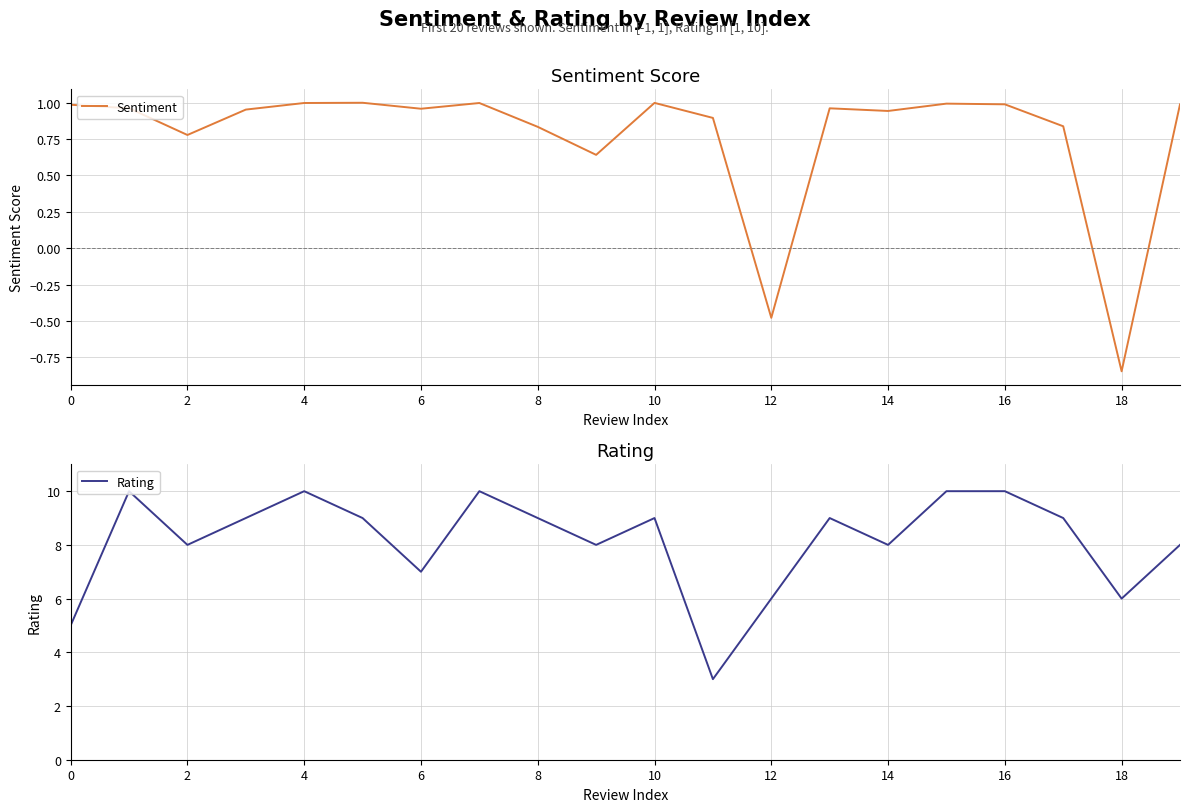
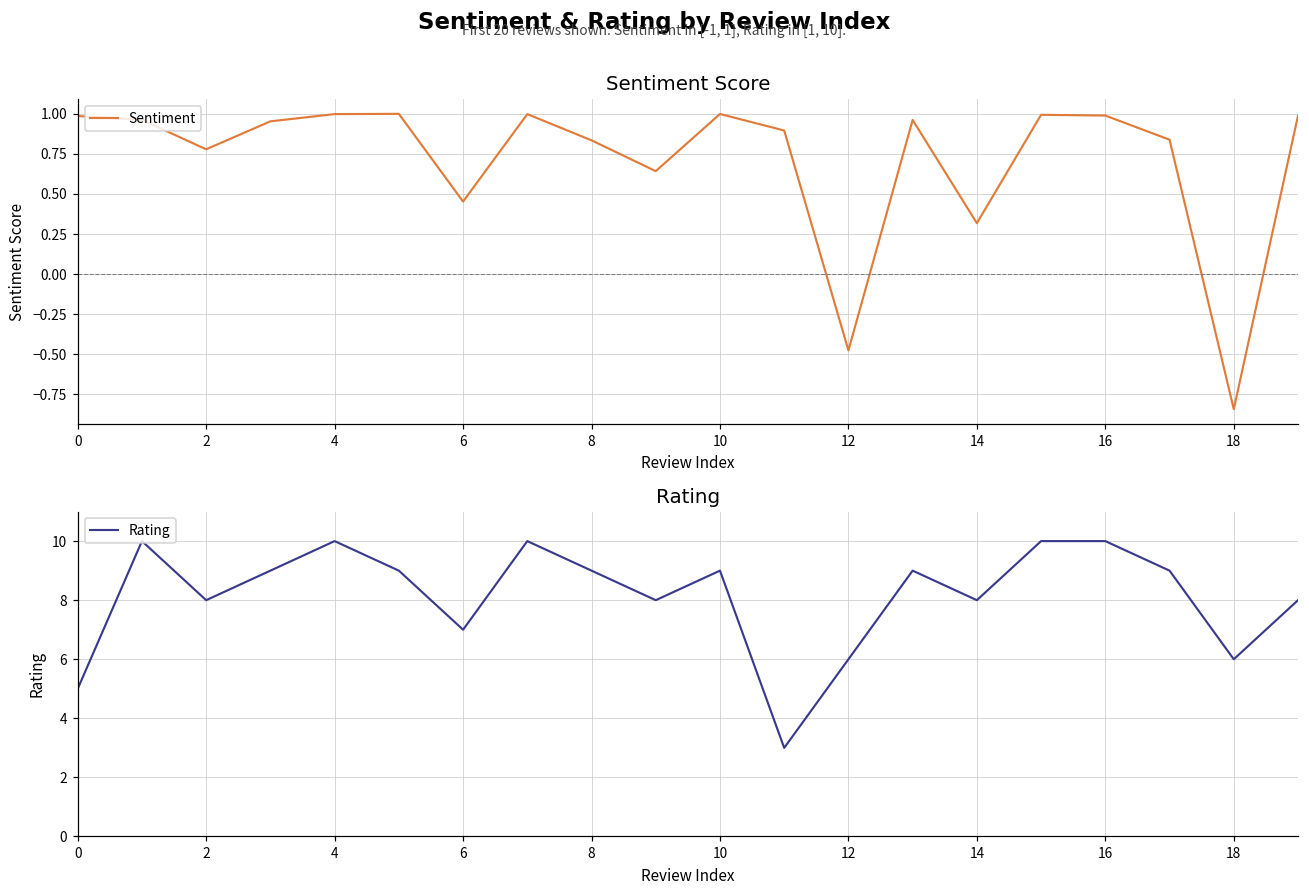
  {
    "Sentiment Score": {
      "0": 0.98,
      "2": 0.78,
      "4": 1.00,
-     "6": 0.96,
+     "6": 0.45,
      "8": 0.83,
      "10": 1.00,
      "12": -0.48,
-     "14": 0.94,
+     "14": 0.32,
      "16": 0.99,
      "18": -0.84
    },
    "Rating": {
      "0": 5.0,
      "2": 8.0,
      "4": 10.0,
      "6": 7.0,
      "8": 9.0,
      "10": 9.0,
      "12": 6.0,
      "14": 8.0,
      "16": 10.0,
      "18": 6.0
    }
  }
